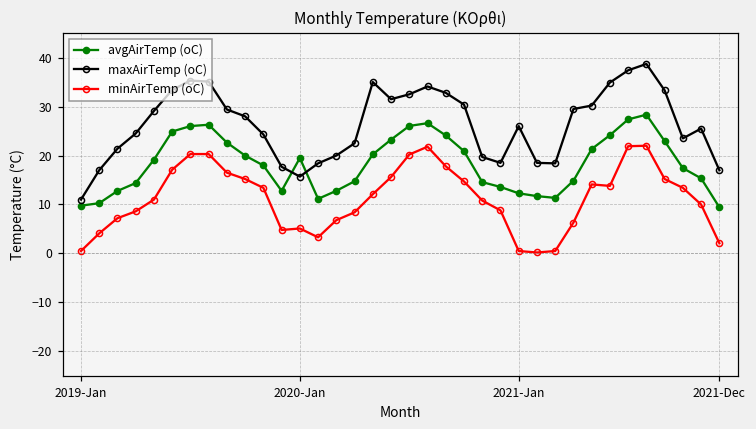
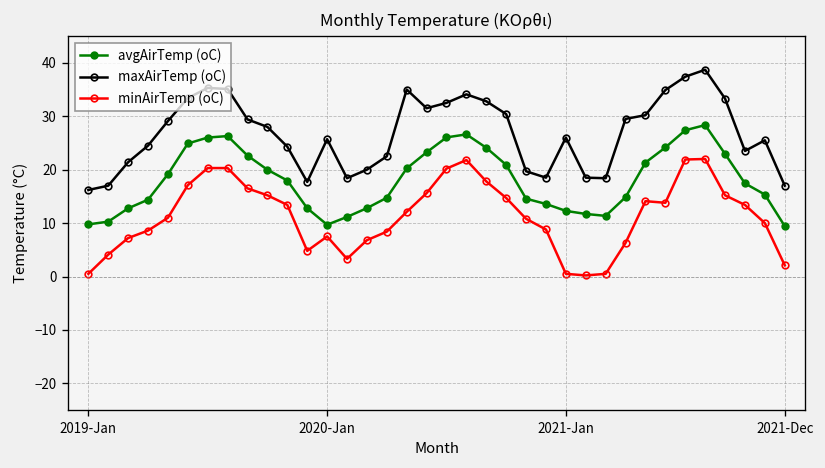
  {
    "avgAirTemp (oC)": {
      "2019-Jan": 10,
-     "2020-Jan": 19,
+     "2020-Jan": 10,
      "2021-Jan": 12,
      "2021-Dec": 9
    },
    "maxAirTemp (oC)": {
-     "2019-Jan": 11,
-     "2020-Jan": 16,
+     "2019-Jan": 16,
+     "2020-Jan": 26,
      "2021-Jan": 26,
      "2021-Dec": 17
    },
    "minAirTemp (oC)": {
      "2019-Jan": 1,
-     "2020-Jan": 5,
+     "2020-Jan": 8,
      "2021-Jan": 1,
      "2021-Dec": 2
    }
  }
